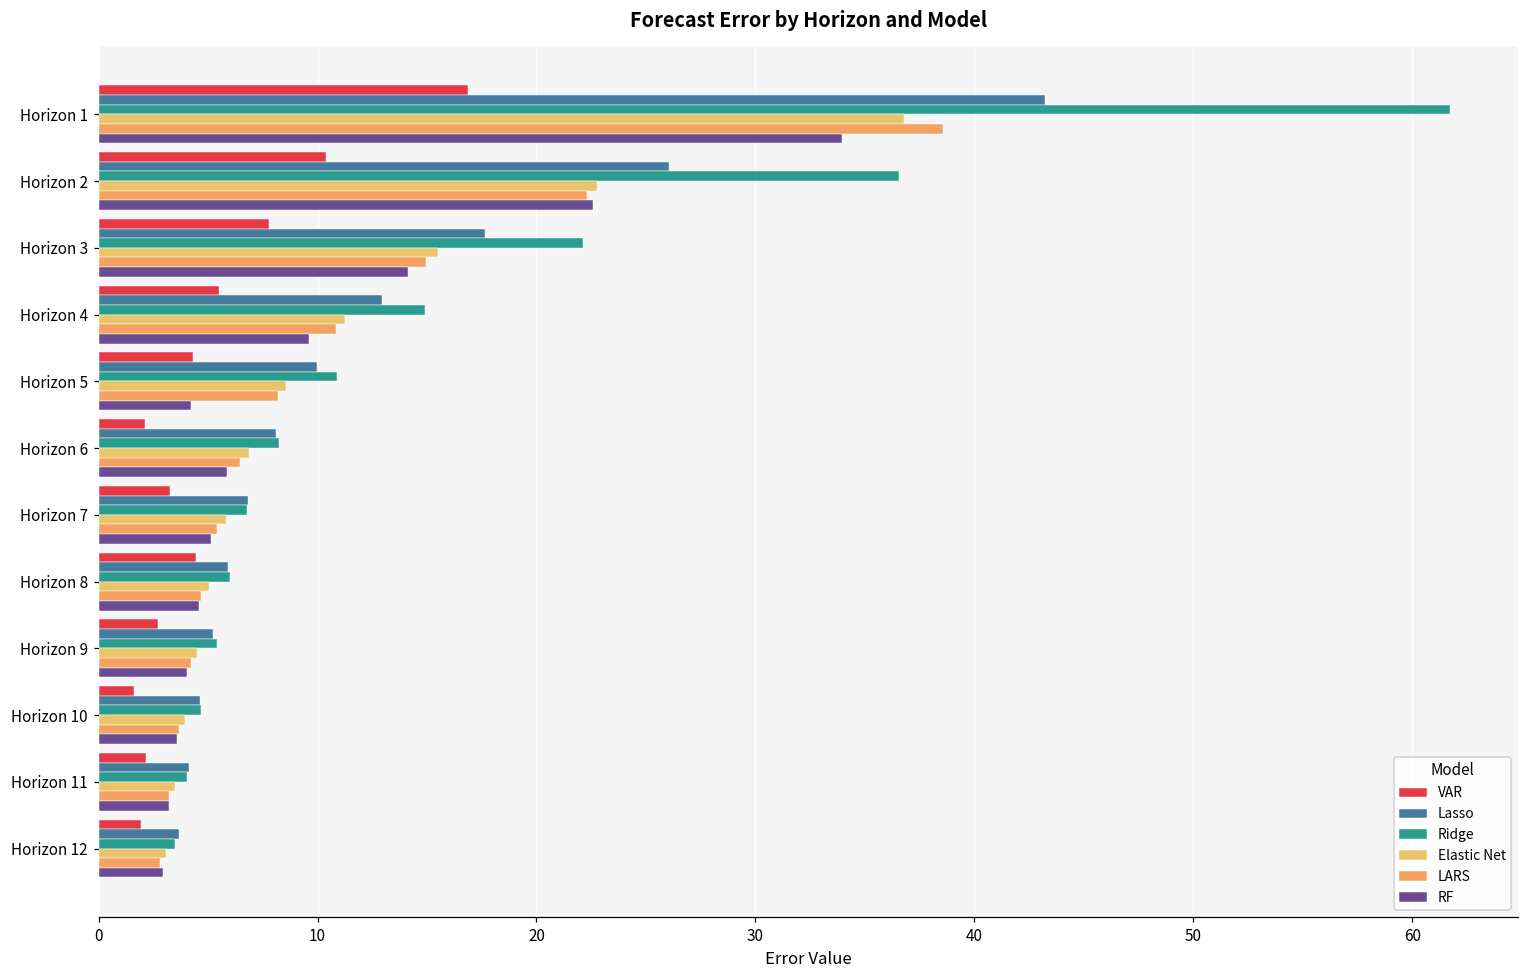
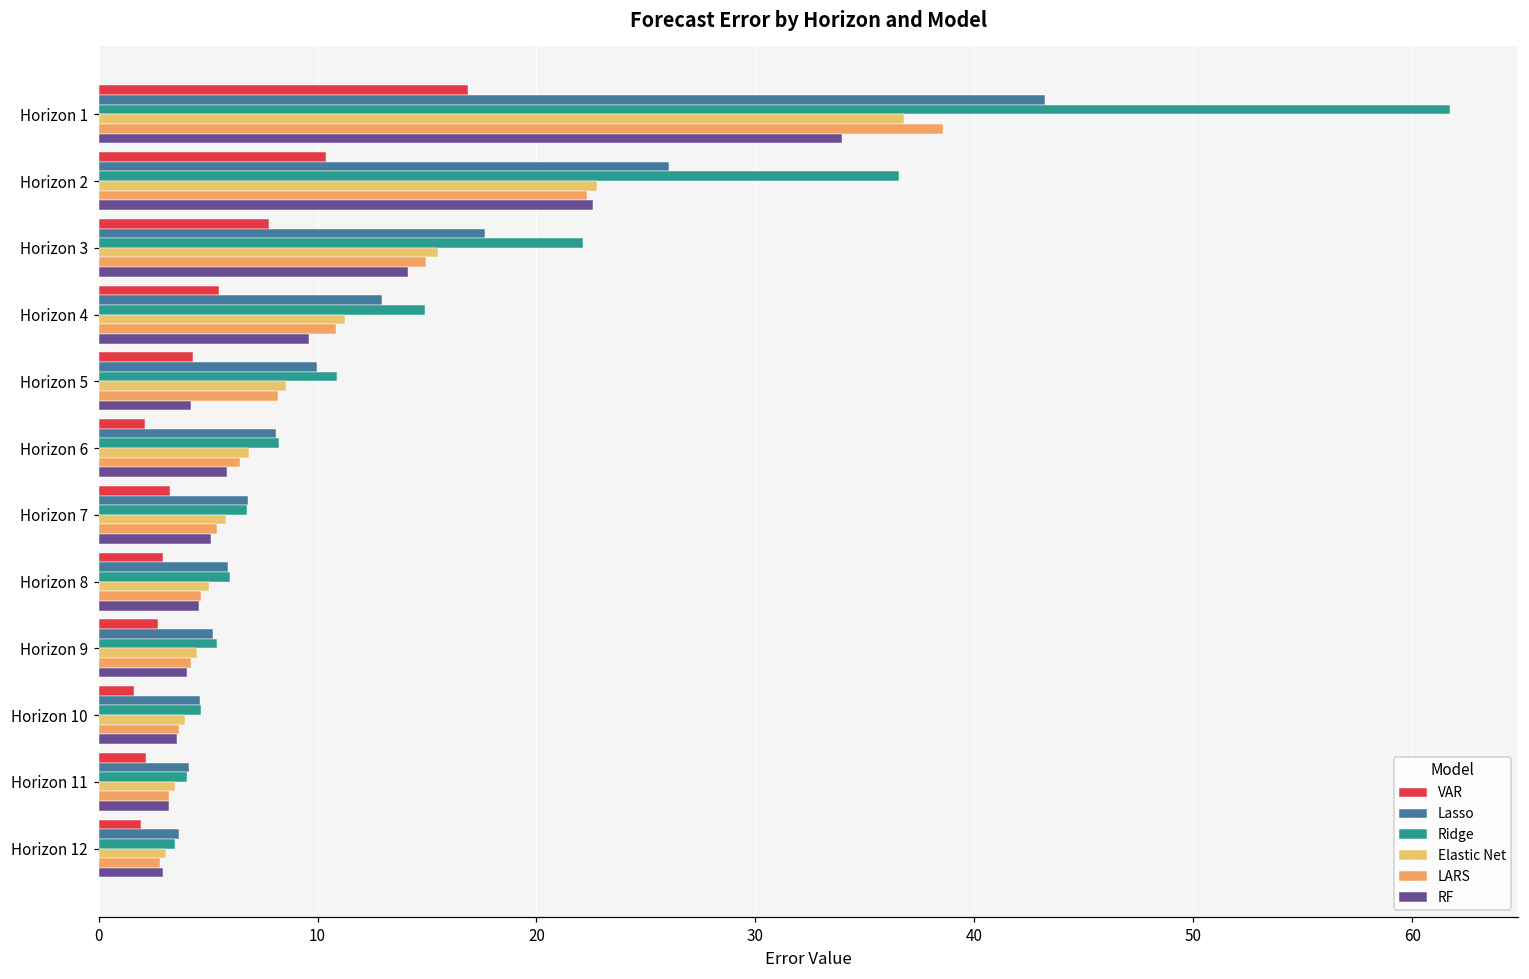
  {
    "VAR": {
      "Horizon 1": 16.9,
      "Horizon 2": 10.4,
      "Horizon 3": 7.8,
      "Horizon 4": 5.5,
      "Horizon 5": 4.3,
      "Horizon 6": 2.1,
      "Horizon 7": 3.3,
-     "Horizon 8": 4.4,
+     "Horizon 8": 3.0,
      "Horizon 9": 2.7,
      "Horizon 10": 1.6,
      "Horizon 11": 2.2,
      "Horizon 12": 1.9
    },
    "RF": {
      "Horizon 1": 33.9,
      "Horizon 2": 22.6,
      "Horizon 3": 14.1,
      "Horizon 4": 9.6,
      "Horizon 5": 4.2,
      "Horizon 6": 5.9,
      "Horizon 7": 5.1,
      "Horizon 8": 4.6,
      "Horizon 9": 4.1,
      "Horizon 10": 3.6,
      "Horizon 11": 3.2,
      "Horizon 12": 2.9
    }
  }
